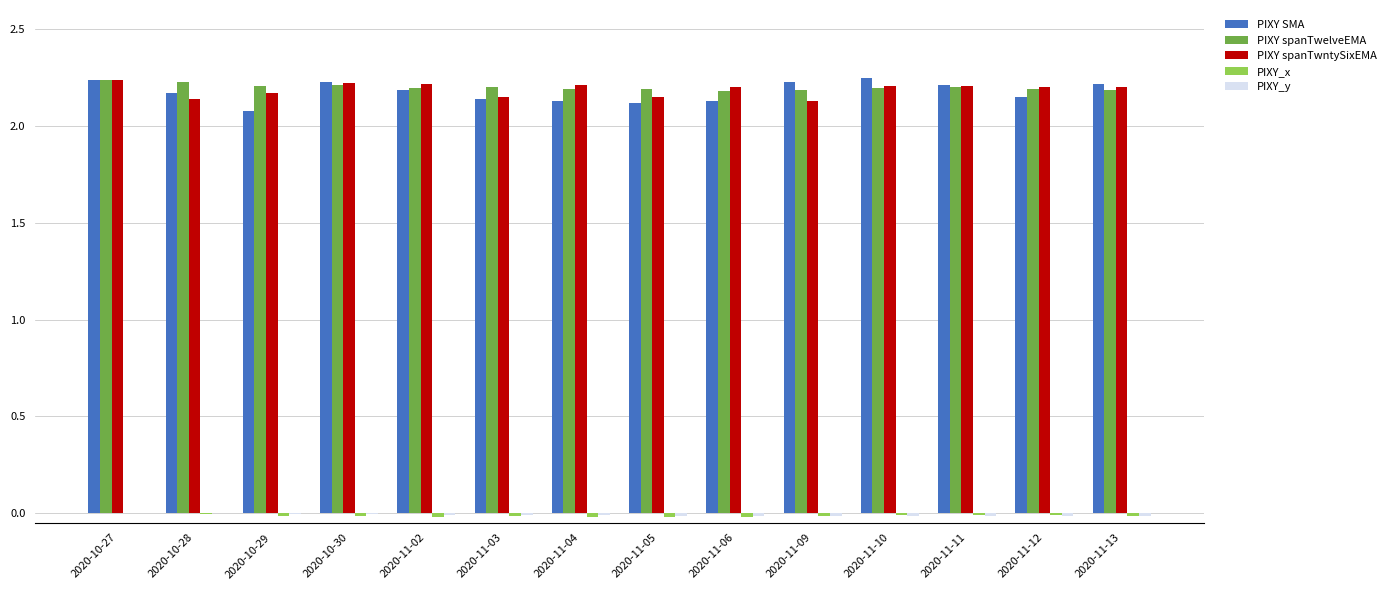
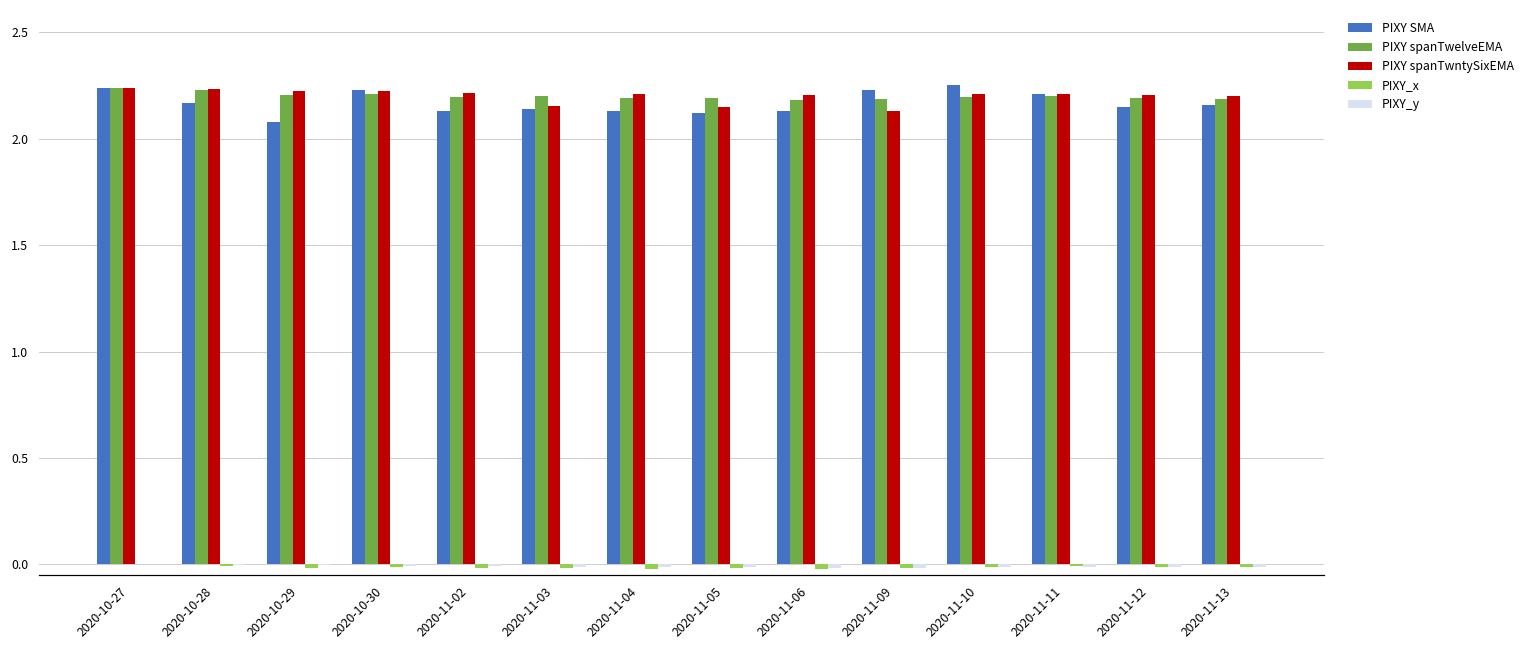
  {
    "PIXY SMA": {
      "2020-10-27": 2.24,
      "2020-10-28": 2.17,
      "2020-10-29": 2.08,
      "2020-10-30": 2.23,
-     "2020-11-02": 2.19,
+     "2020-11-02": 2.13,
      "2020-11-03": 2.14,
      "2020-11-04": 2.13,
      "2020-11-05": 2.12,
      "2020-11-06": 2.13,
      "2020-11-09": 2.23,
      "2020-11-10": 2.25,
      "2020-11-11": 2.21,
      "2020-11-12": 2.15,
-     "2020-11-13": 2.22
+     "2020-11-13": 2.16
    },
    "PIXY spanTwntySixEMA": {
      "2020-10-27": 2.24,
-     "2020-10-28": 2.14,
-     "2020-10-29": 2.17,
+     "2020-10-28": 2.23,
+     "2020-10-29": 2.22,
      "2020-10-30": 2.22,
      "2020-11-02": 2.22,
      "2020-11-03": 2.15,
      "2020-11-04": 2.21,
      "2020-11-05": 2.15,
      "2020-11-06": 2.20,
      "2020-11-09": 2.13,
      "2020-11-10": 2.21,
      "2020-11-11": 2.21,
      "2020-11-12": 2.20,
      "2020-11-13": 2.20
    },
    "PIXY_y": {
      "2020-10-27": 0.00,
      "2020-11-05": -0.01,
      "2020-11-06": -0.02,
      "2020-11-09": -0.02,
      "2020-11-10": -0.01,
      "2020-11-11": -0.01,
      "2020-11-12": -0.01,
      "2020-11-13": -0.01
    }
  }
